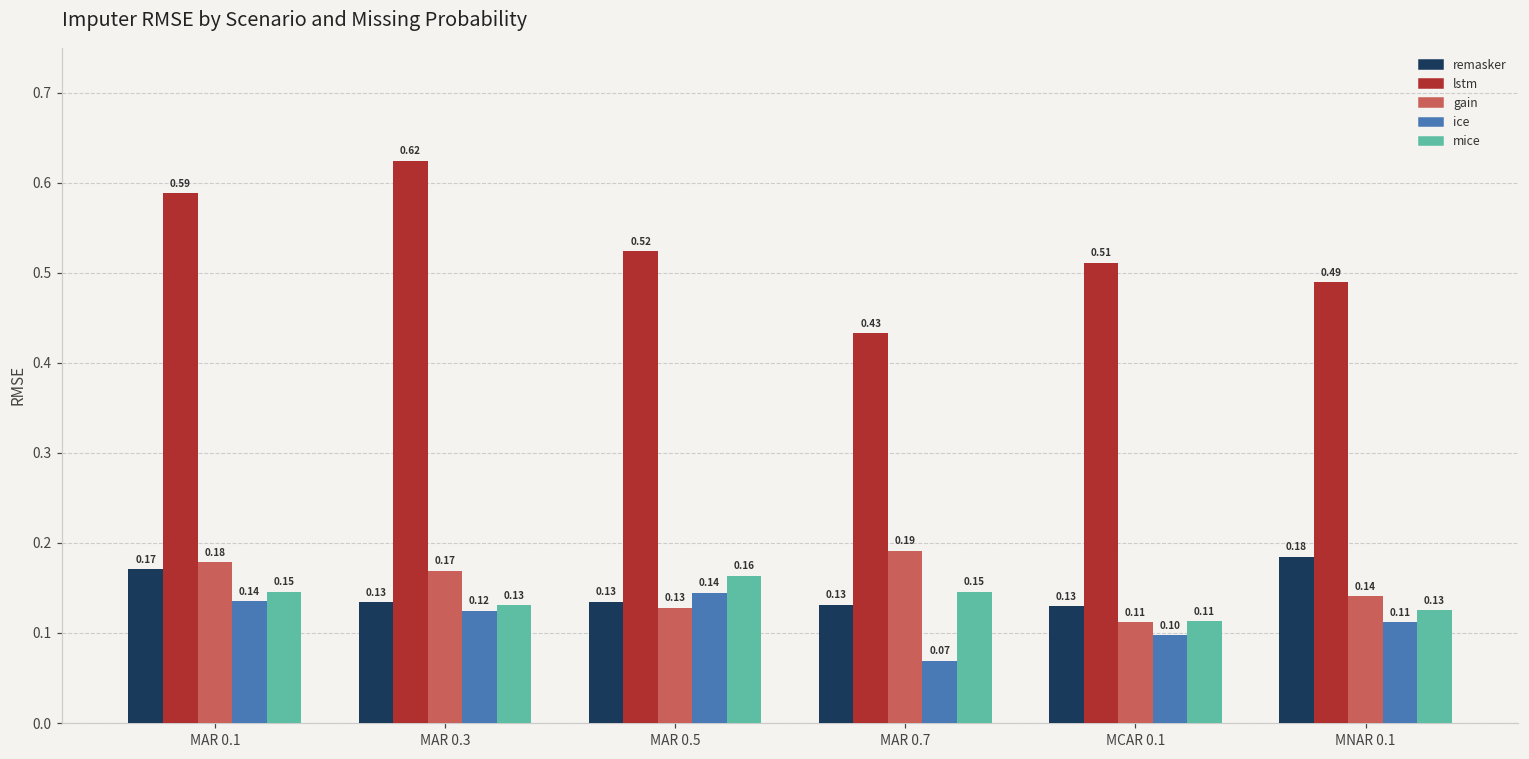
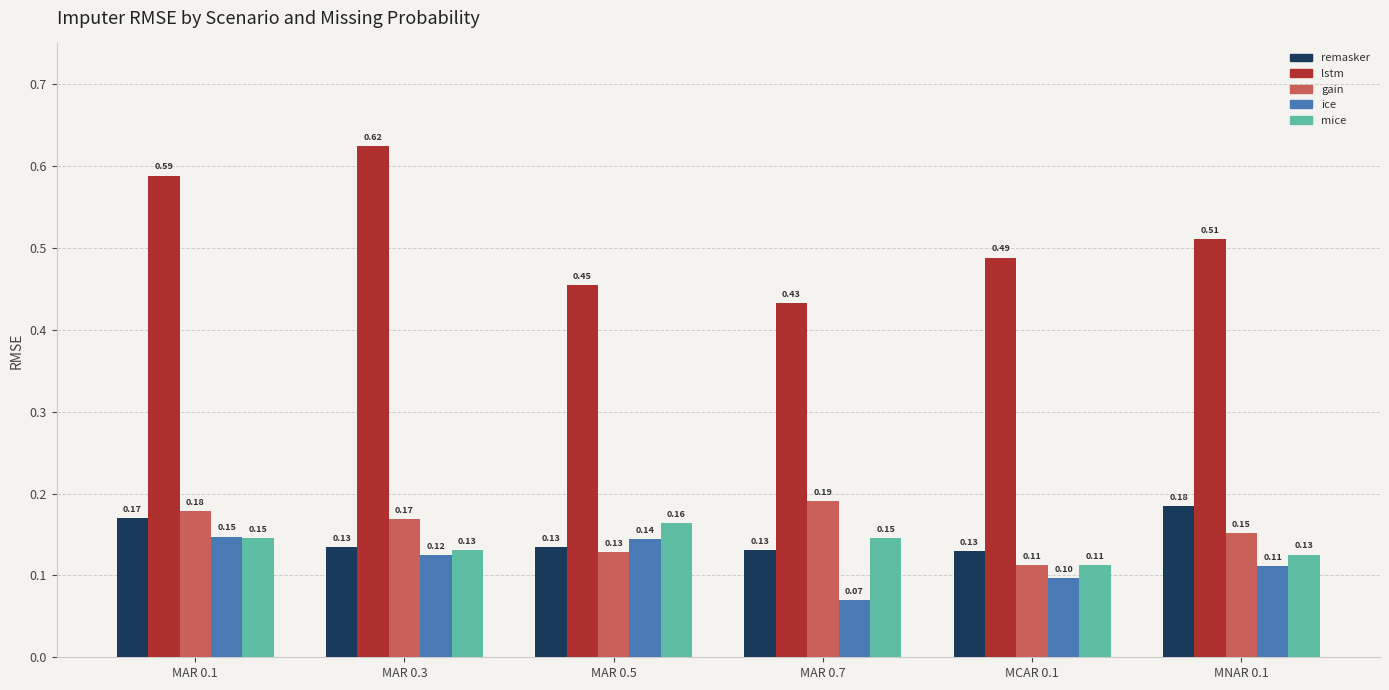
  {
    "remasker": {
      "MAR 0.1": 0.17,
      "MAR 0.3": 0.13,
      "MAR 0.5": 0.13,
      "MAR 0.7": 0.13,
      "MCAR 0.1": 0.13,
      "MNAR 0.1": 0.18
    },
    "lstm": {
      "MAR 0.1": 0.59,
      "MAR 0.3": 0.62,
-     "MAR 0.5": 0.52,
+     "MAR 0.5": 0.45,
      "MAR 0.7": 0.43,
-     "MCAR 0.1": 0.51,
-     "MNAR 0.1": 0.49
+     "MCAR 0.1": 0.49,
+     "MNAR 0.1": 0.51
    },
    "gain": {
      "MAR 0.1": 0.18,
      "MAR 0.3": 0.17,
      "MAR 0.5": 0.13,
      "MAR 0.7": 0.19,
      "MCAR 0.1": 0.11,
-     "MNAR 0.1": 0.14
+     "MNAR 0.1": 0.15
    },
    "ice": {
-     "MAR 0.1": 0.14,
+     "MAR 0.1": 0.15,
      "MAR 0.3": 0.12,
      "MAR 0.5": 0.14,
      "MAR 0.7": 0.07,
      "MCAR 0.1": 0.10,
      "MNAR 0.1": 0.11
    },
    "mice": {
      "MAR 0.1": 0.15,
      "MAR 0.3": 0.13,
      "MAR 0.5": 0.16,
      "MAR 0.7": 0.15,
      "MCAR 0.1": 0.11,
      "MNAR 0.1": 0.13
    }
  }
